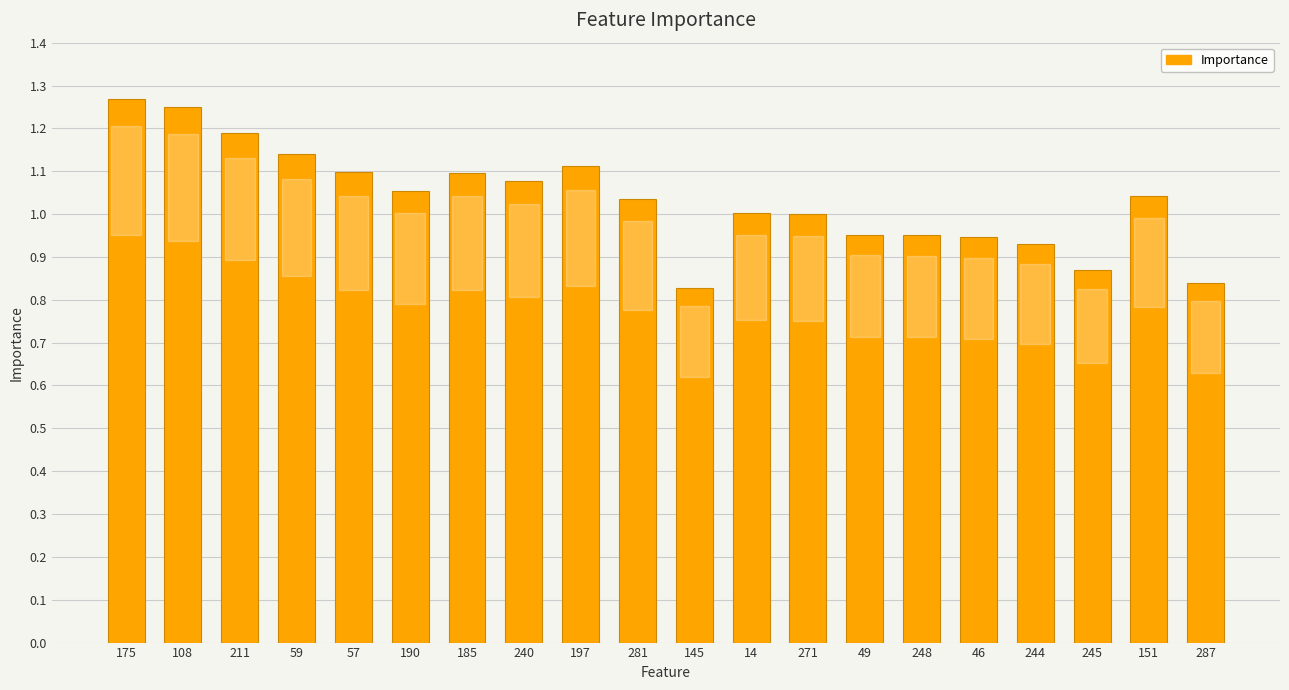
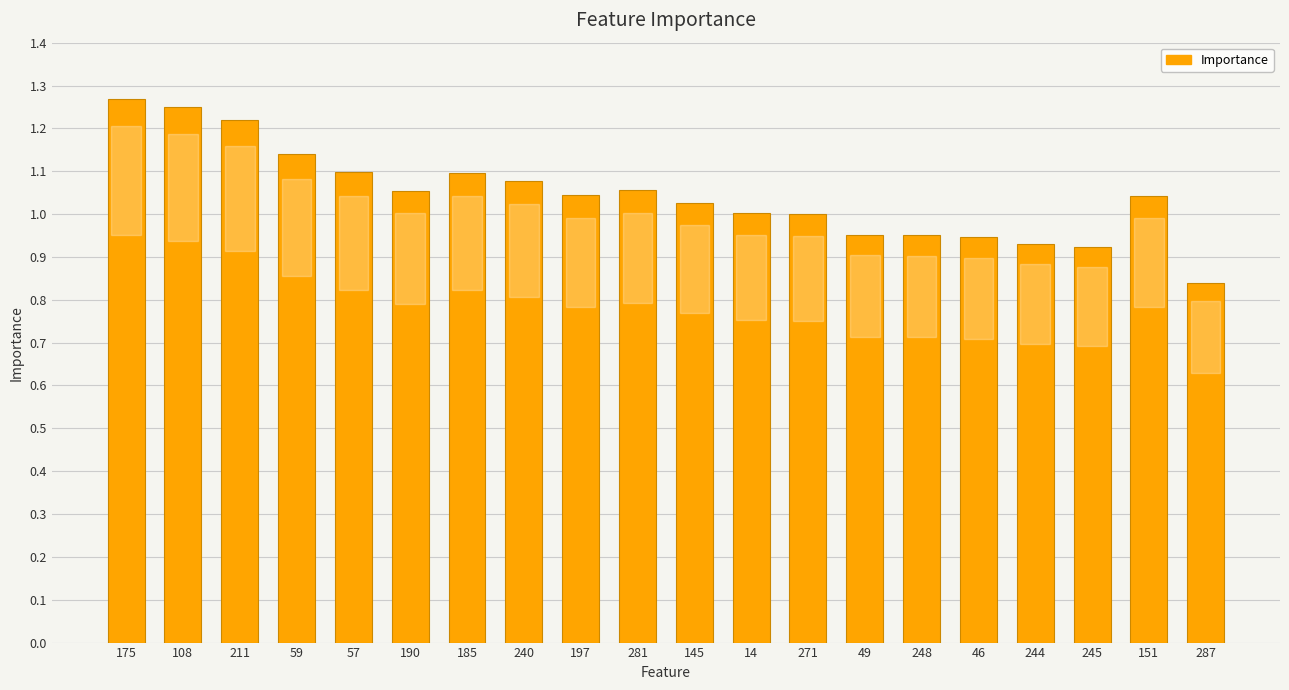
  {
    "175": 1.27,
    "108": 1.25,
-   "211": 1.19,
+   "211": 1.22,
    "59": 1.14,
    "57": 1.10,
    "190": 1.05,
    "185": 1.10,
    "240": 1.08,
-   "197": 1.11,
-   "281": 1.04,
-   "145": 0.83,
+   "197": 1.04,
+   "281": 1.06,
+   "145": 1.03,
    "14": 1.00,
    "271": 1.00,
    "49": 0.95,
    "248": 0.95,
    "46": 0.95,
    "244": 0.93,
-   "245": 0.87,
+   "245": 0.92,
    "151": 1.04,
    "287": 0.84
  }
